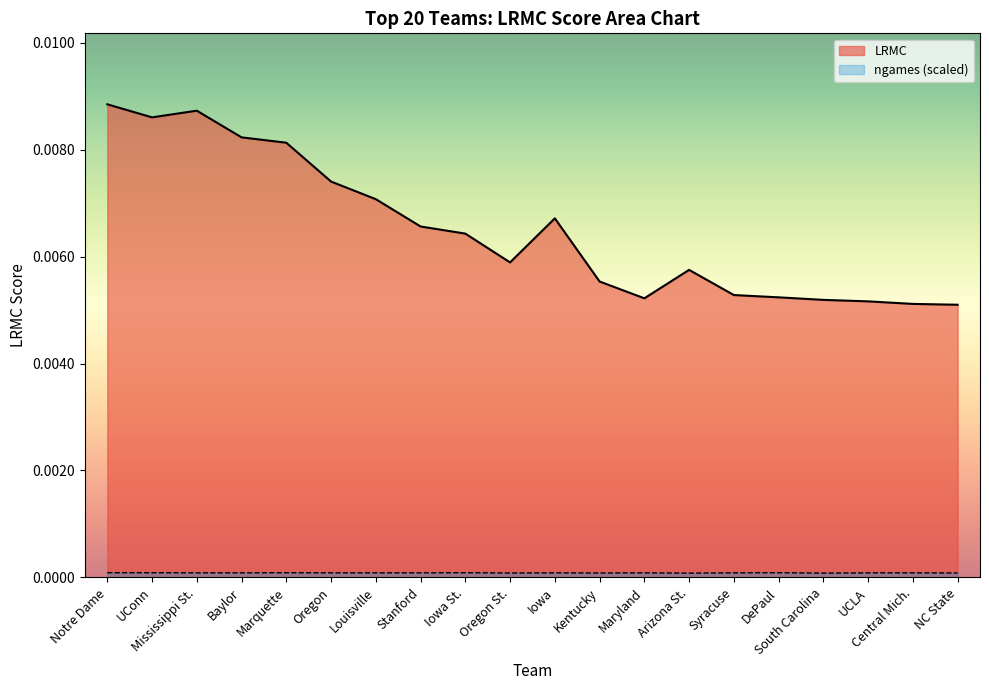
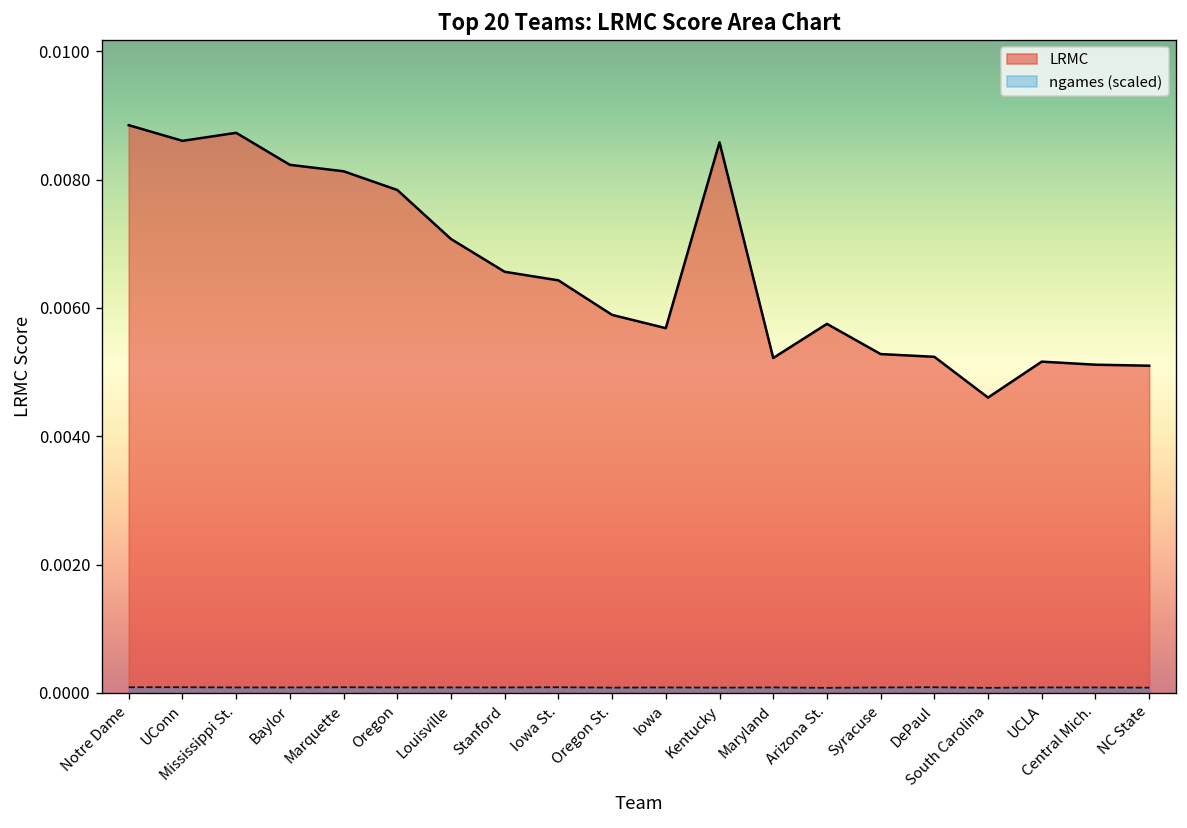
  {
    "LRMC": {
      "Notre Dame": 0.0088,
      "UConn": 0.0086,
      "Mississippi St.": 0.0087,
      "Baylor": 0.0082,
      "Marquette": 0.0081,
-     "Oregon": 0.0074,
+     "Oregon": 0.0078,
      "Louisville": 0.0071,
      "Stanford": 0.0066,
      "Iowa St.": 0.0064,
      "Oregon St.": 0.0059,
-     "Iowa": 0.0067,
-     "Kentucky": 0.0055,
+     "Iowa": 0.0057,
+     "Kentucky": 0.0086,
      "Maryland": 0.0052,
      "Arizona St.": 0.0058,
      "Syracuse": 0.0053,
      "DePaul": 0.0052,
-     "South Carolina": 0.0052,
+     "South Carolina": 0.0046,
      "UCLA": 0.0052,
      "Central Mich.": 0.0051,
      "NC State": 0.0051
    },
    "ngames (scaled)": {
      "Notre Dame": 0.0001,
      "UConn": 0.0001,
      "Mississippi St.": 0.0001,
      "Baylor": 0.0001,
      "Marquette": 0.0001,
      "Oregon": 0.0001,
      "Louisville": 0.0001,
      "Stanford": 0.0001,
      "Iowa St.": 0.0001,
      "Oregon St.": 0.0001,
      "Iowa": 0.0001,
      "Kentucky": 0.0001,
      "Maryland": 0.0001,
      "Arizona St.": 0.0001,
      "Syracuse": 0.0001,
      "DePaul": 0.0001,
      "South Carolina": 0.0001,
      "UCLA": 0.0001,
      "Central Mich.": 0.0001,
      "NC State": 0.0001
    }
  }
